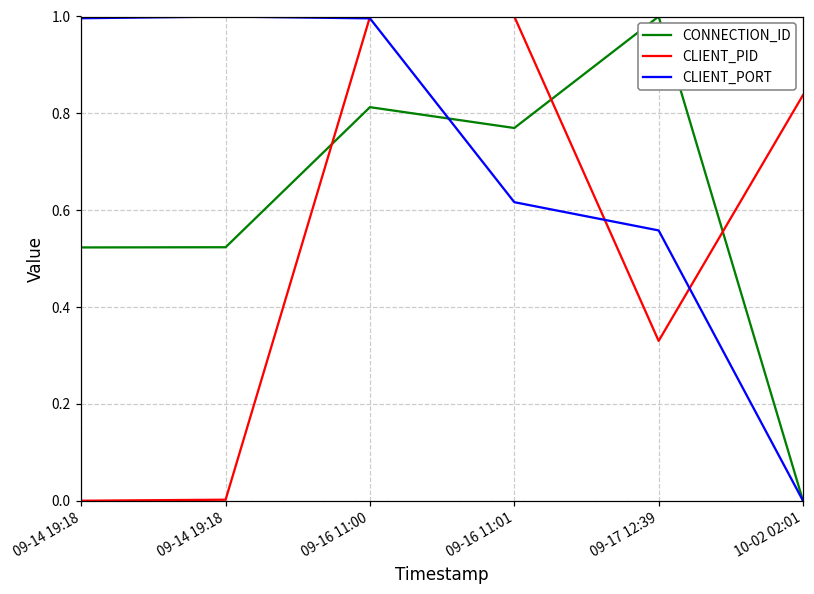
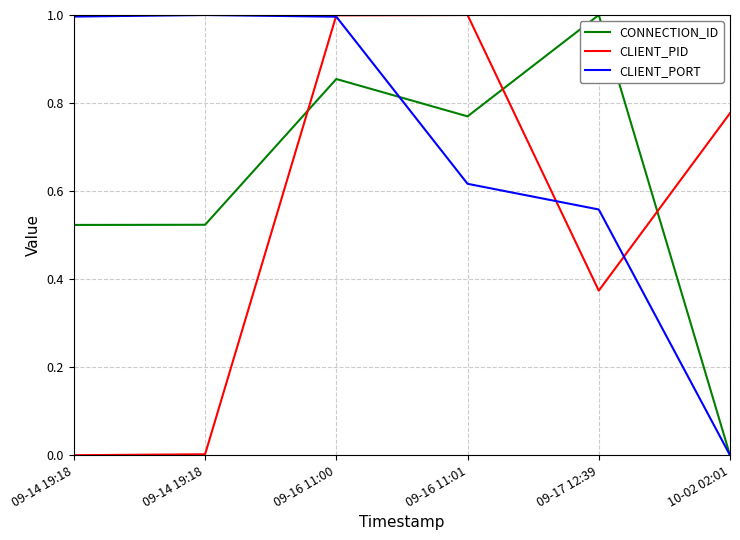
  {
    "CONNECTION_ID": {
-     "09-16 11:00": 0.81,
+     "09-16 11:00": 0.85,
      "09-16 11:01": 0.77,
      "09-17 12:39": 1.00
    },
    "CLIENT_PID": {
      "09-16 11:01": 1.00,
-     "09-17 12:39": 0.33,
-     "10-02 02:01": 0.84
+     "09-17 12:39": 0.37,
+     "10-02 02:01": 0.78
    },
    "CLIENT_PORT": {
      "09-16 11:01": 0.62,
      "09-17 12:39": 0.56
    }
  }
